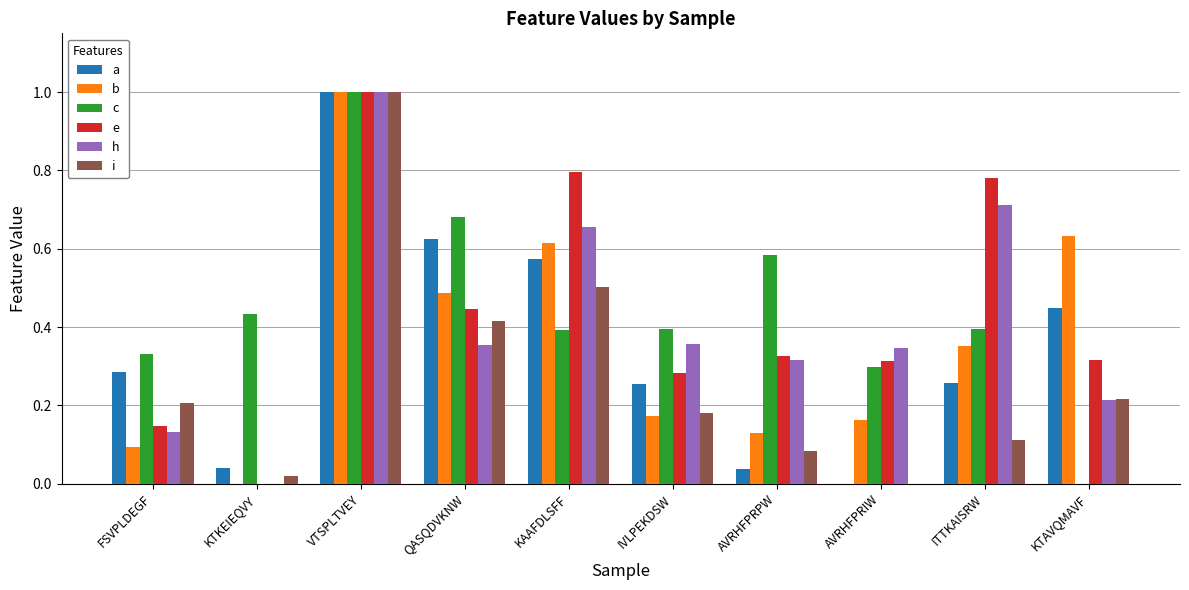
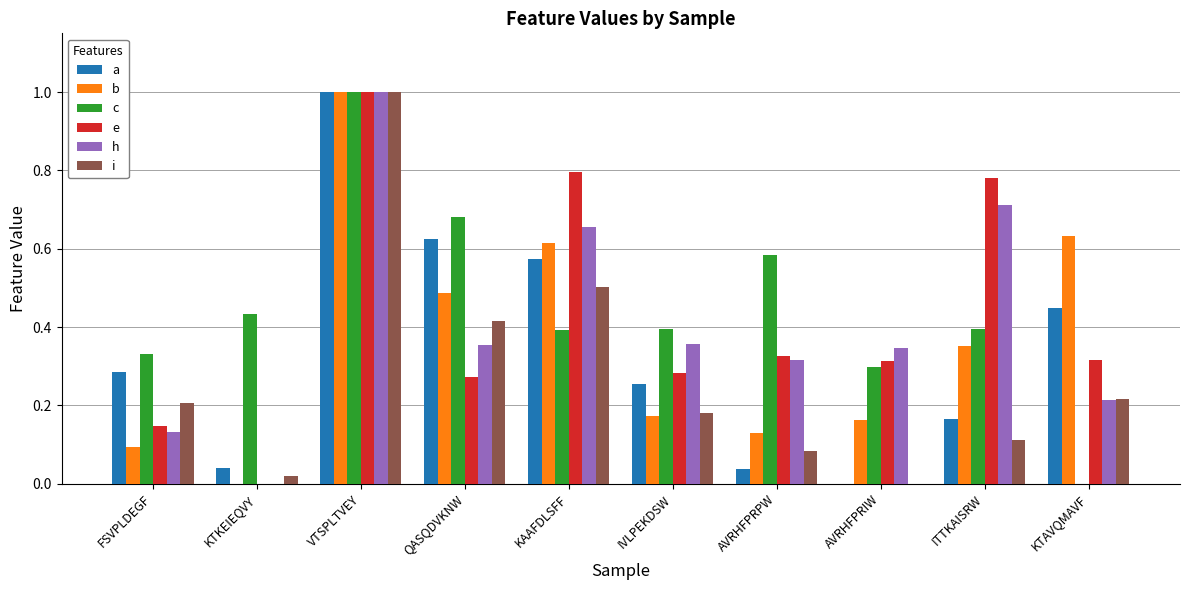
  {
    "a": {
      "FSVPLDEGF": 0.28,
      "KTKEIEQVY": 0.04,
      "VTSPLTVEY": 1.00,
      "QASQDVKNW": 0.62,
      "KAAFDLSFF": 0.57,
      "IVLPEKDSW": 0.25,
      "AVRHFPRPW": 0.04,
      "AVRHFPRIW": 0.00,
-     "ITTKAISRW": 0.26,
+     "ITTKAISRW": 0.17,
      "KTAVQMAVF": 0.45
    },
    "b": {
      "FSVPLDEGF": 0.09,
      "KTKEIEQVY": 0.00,
      "VTSPLTVEY": 1.00,
      "QASQDVKNW": 0.49,
      "KAAFDLSFF": 0.61,
      "IVLPEKDSW": 0.17,
      "AVRHFPRPW": 0.13,
      "AVRHFPRIW": 0.16,
      "ITTKAISRW": 0.35,
      "KTAVQMAVF": 0.63
    },
    "c": {
      "FSVPLDEGF": 0.33,
      "KTKEIEQVY": 0.43,
      "VTSPLTVEY": 1.00,
      "QASQDVKNW": 0.68,
      "KAAFDLSFF": 0.39,
      "IVLPEKDSW": 0.39,
      "AVRHFPRPW": 0.58,
      "AVRHFPRIW": 0.30,
      "ITTKAISRW": 0.39,
      "KTAVQMAVF": 0.00
    },
    "e": {
      "FSVPLDEGF": 0.15,
      "KTKEIEQVY": 0.00,
      "VTSPLTVEY": 1.00,
-     "QASQDVKNW": 0.45,
+     "QASQDVKNW": 0.27,
      "KAAFDLSFF": 0.80,
      "IVLPEKDSW": 0.28,
      "AVRHFPRPW": 0.33,
      "AVRHFPRIW": 0.31,
      "ITTKAISRW": 0.78,
      "KTAVQMAVF": 0.32
    },
    "h": {
      "FSVPLDEGF": 0.13,
      "KTKEIEQVY": 0.00,
      "VTSPLTVEY": 1.00,
      "QASQDVKNW": 0.35,
      "KAAFDLSFF": 0.66,
      "IVLPEKDSW": 0.36,
      "AVRHFPRPW": 0.32,
      "AVRHFPRIW": 0.35,
      "ITTKAISRW": 0.71,
      "KTAVQMAVF": 0.21
    },
    "i": {
      "FSVPLDEGF": 0.20,
      "KTKEIEQVY": 0.02,
      "VTSPLTVEY": 1.00,
      "QASQDVKNW": 0.42,
      "KAAFDLSFF": 0.50,
      "IVLPEKDSW": 0.18,
      "AVRHFPRPW": 0.08,
      "AVRHFPRIW": 0.00,
      "ITTKAISRW": 0.11,
      "KTAVQMAVF": 0.22
    }
  }
